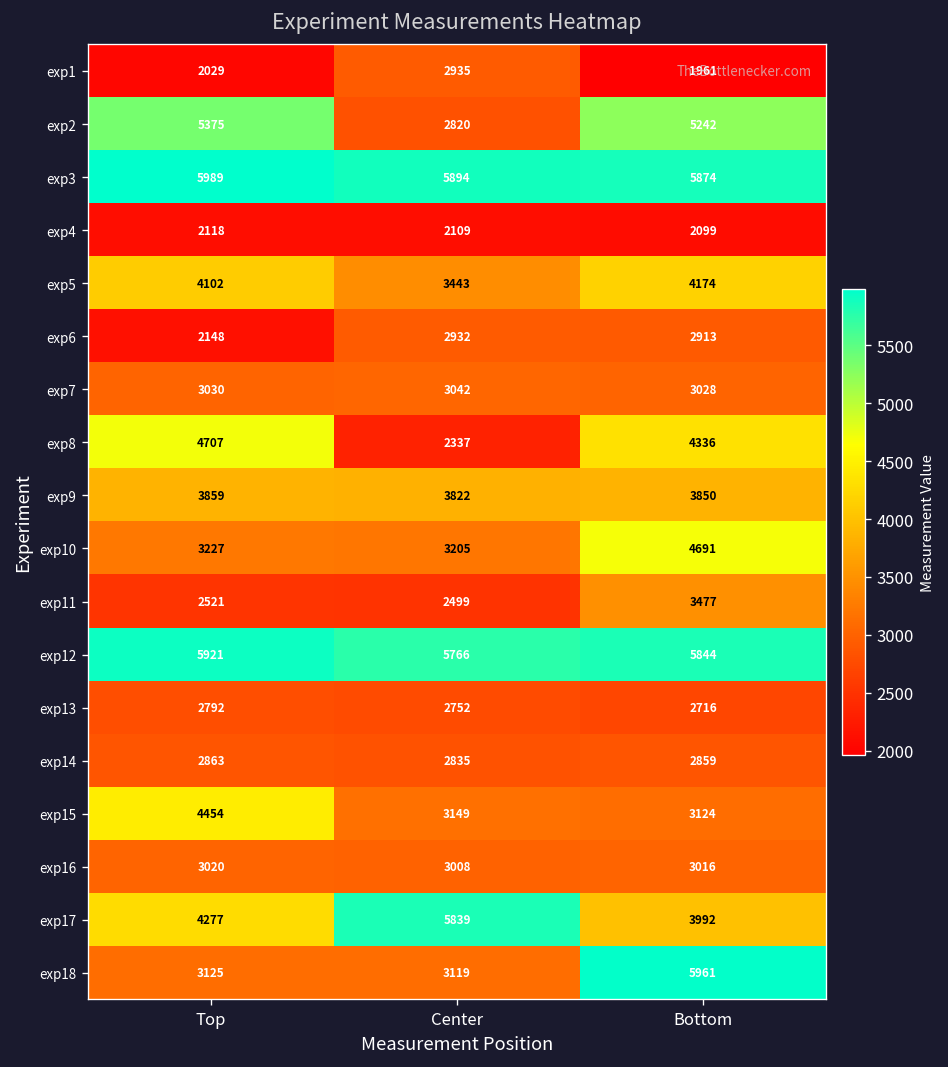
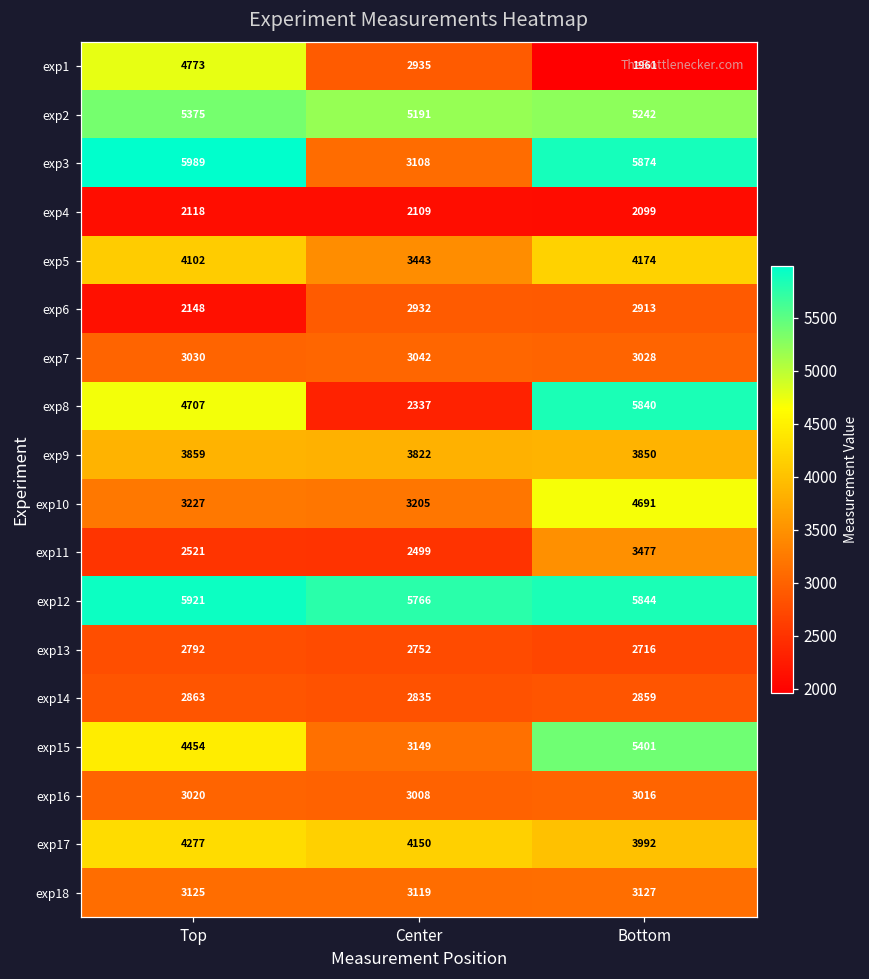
  {
    "exp1": {
-     "Top": 2029,
+     "Top": 4773,
      "Center": 2935
    },
    "exp2": {
      "Top": 5375,
-     "Center": 2820,
+     "Center": 5191,
      "Bottom": 5242
    },
    "exp3": {
      "Top": 5989,
-     "Center": 5894,
+     "Center": 3108,
      "Bottom": 5874
    },
    "exp4": {
      "Top": 2118,
      "Center": 2109,
      "Bottom": 2099
    },
    "exp5": {
      "Top": 4102,
      "Center": 3443,
      "Bottom": 4174
    },
    "exp6": {
      "Top": 2148,
      "Center": 2932,
      "Bottom": 2913
    },
    "exp7": {
      "Top": 3030,
      "Center": 3042,
      "Bottom": 3028
    },
    "exp8": {
      "Top": 4707,
      "Center": 2337,
-     "Bottom": 4336
+     "Bottom": 5840
    },
    "exp9": {
      "Top": 3859,
      "Center": 3822,
      "Bottom": 3850
    },
    "exp10": {
      "Top": 3227,
      "Center": 3205,
      "Bottom": 4691
    },
    "exp11": {
      "Top": 2521,
      "Center": 2499,
      "Bottom": 3477
    },
    "exp12": {
      "Top": 5921,
      "Center": 5766,
      "Bottom": 5844
    },
    "exp13": {
      "Top": 2792,
      "Center": 2752,
      "Bottom": 2716
    },
    "exp14": {
      "Top": 2863,
      "Center": 2835,
      "Bottom": 2859
    },
    "exp15": {
      "Top": 4454,
      "Center": 3149,
-     "Bottom": 3124
+     "Bottom": 5401
    },
    "exp16": {
      "Top": 3020,
      "Center": 3008,
      "Bottom": 3016
    },
    "exp17": {
      "Top": 4277,
-     "Center": 5839,
+     "Center": 4150,
      "Bottom": 3992
    },
    "exp18": {
      "Top": 3125,
      "Center": 3119,
-     "Bottom": 5961
+     "Bottom": 3127
    }
  }
